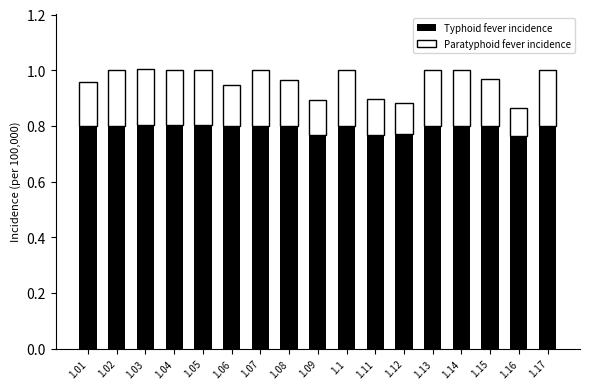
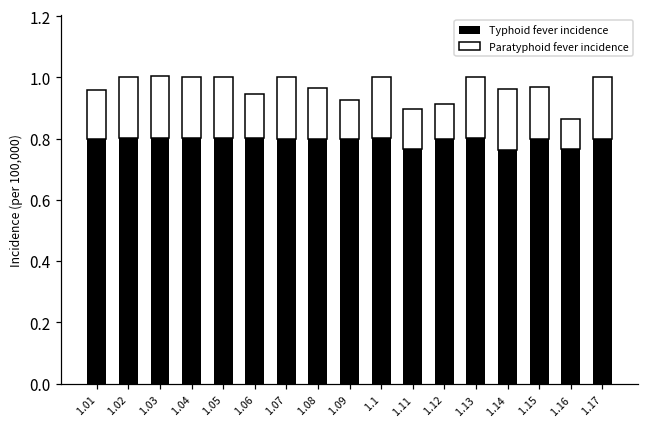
  {
    "Typhoid fever incidence": {
      "1.01": 0.80,
      "1.02": 0.80,
      "1.03": 0.80,
      "1.04": 0.80,
      "1.05": 0.80,
      "1.06": 0.80,
      "1.07": 0.80,
      "1.08": 0.80,
-     "1.09": 0.77,
+     "1.09": 0.80,
      "1.1": 0.80,
      "1.11": 0.77,
-     "1.12": 0.77,
+     "1.12": 0.80,
      "1.13": 0.80,
-     "1.14": 0.80,
+     "1.14": 0.76,
      "1.15": 0.80,
      "1.16": 0.77,
      "1.17": 0.80
    },
    "Paratyphoid fever incidence": {
      "1.01": 0.16,
      "1.02": 0.20,
      "1.03": 0.20,
      "1.04": 0.20,
      "1.05": 0.20,
      "1.06": 0.15,
      "1.07": 0.20,
      "1.08": 0.16,
      "1.09": 0.12,
      "1.1": 0.20,
      "1.11": 0.13,
      "1.12": 0.11,
      "1.13": 0.20,
      "1.14": 0.20,
      "1.15": 0.17,
      "1.16": 0.10,
      "1.17": 0.20
    }
  }
